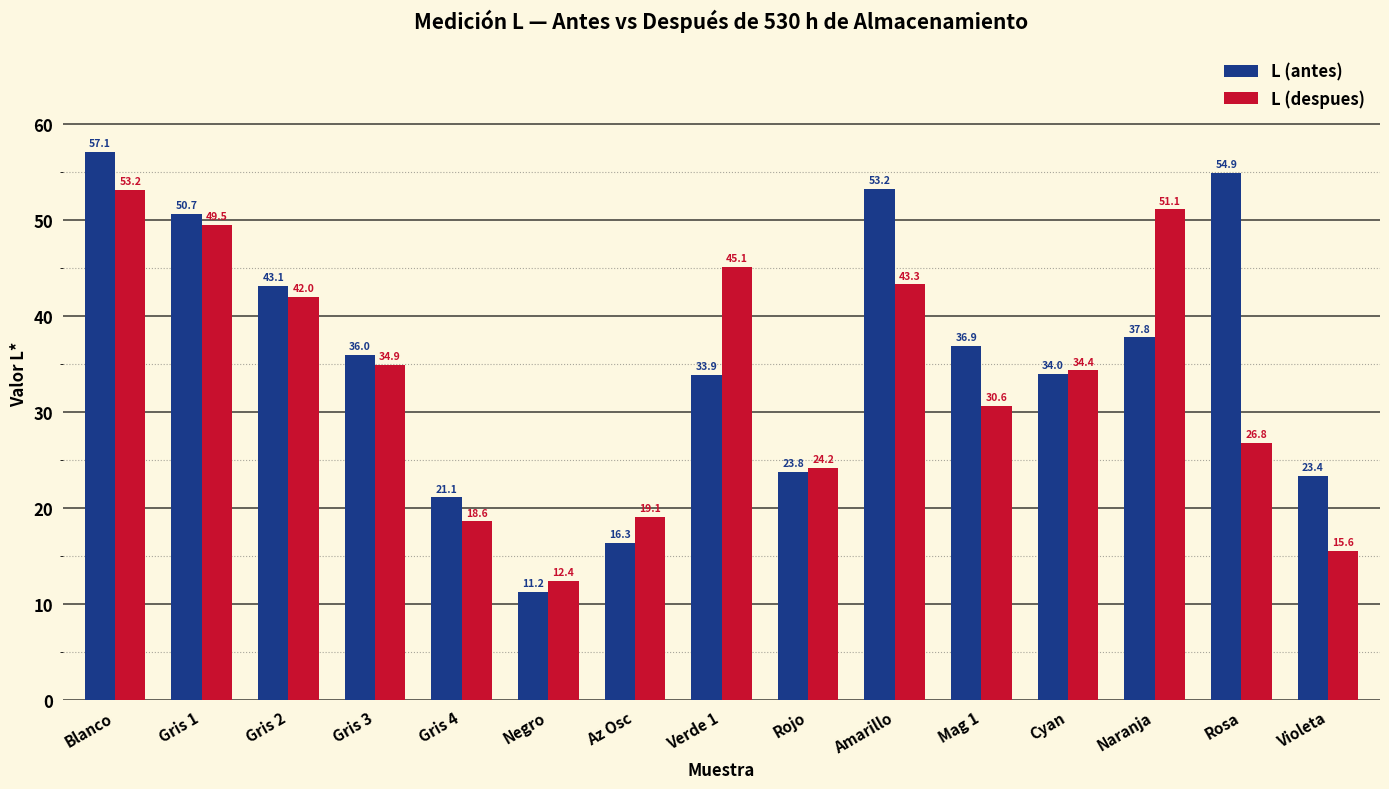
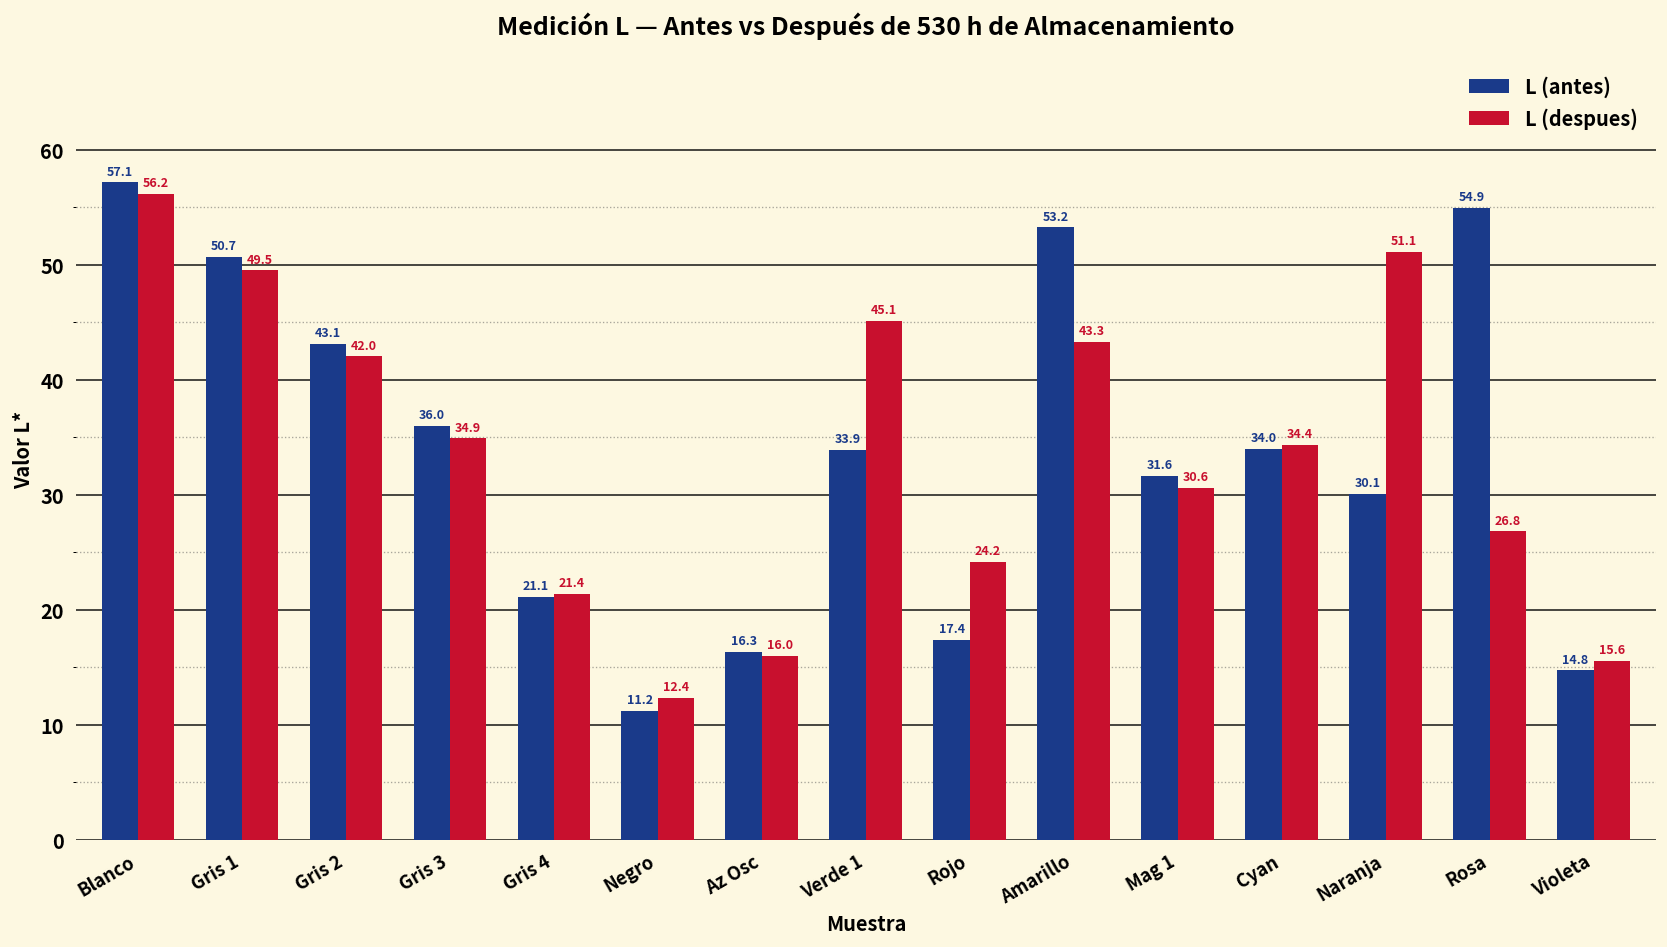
  {
    "L (antes)": {
      "Blanco": 57.1,
      "Gris 1": 50.7,
      "Gris 2": 43.1,
      "Gris 3": 36.0,
      "Gris 4": 21.1,
      "Negro": 11.2,
      "Az Osc": 16.3,
      "Verde 1": 33.9,
-     "Rojo": 23.8,
+     "Rojo": 17.4,
      "Amarillo": 53.2,
-     "Mag 1": 36.9,
+     "Mag 1": 31.6,
      "Cyan": 34.0,
-     "Naranja": 37.8,
+     "Naranja": 30.1,
      "Rosa": 54.9,
-     "Violeta": 23.4
+     "Violeta": 14.8
    },
    "L (despues)": {
-     "Blanco": 53.2,
+     "Blanco": 56.2,
      "Gris 1": 49.5,
      "Gris 2": 42.0,
      "Gris 3": 34.9,
-     "Gris 4": 18.6,
+     "Gris 4": 21.4,
      "Negro": 12.4,
-     "Az Osc": 19.1,
+     "Az Osc": 16.0,
      "Verde 1": 45.1,
      "Rojo": 24.2,
      "Amarillo": 43.3,
      "Mag 1": 30.6,
      "Cyan": 34.4,
      "Naranja": 51.1,
      "Rosa": 26.8,
      "Violeta": 15.6
    }
  }
